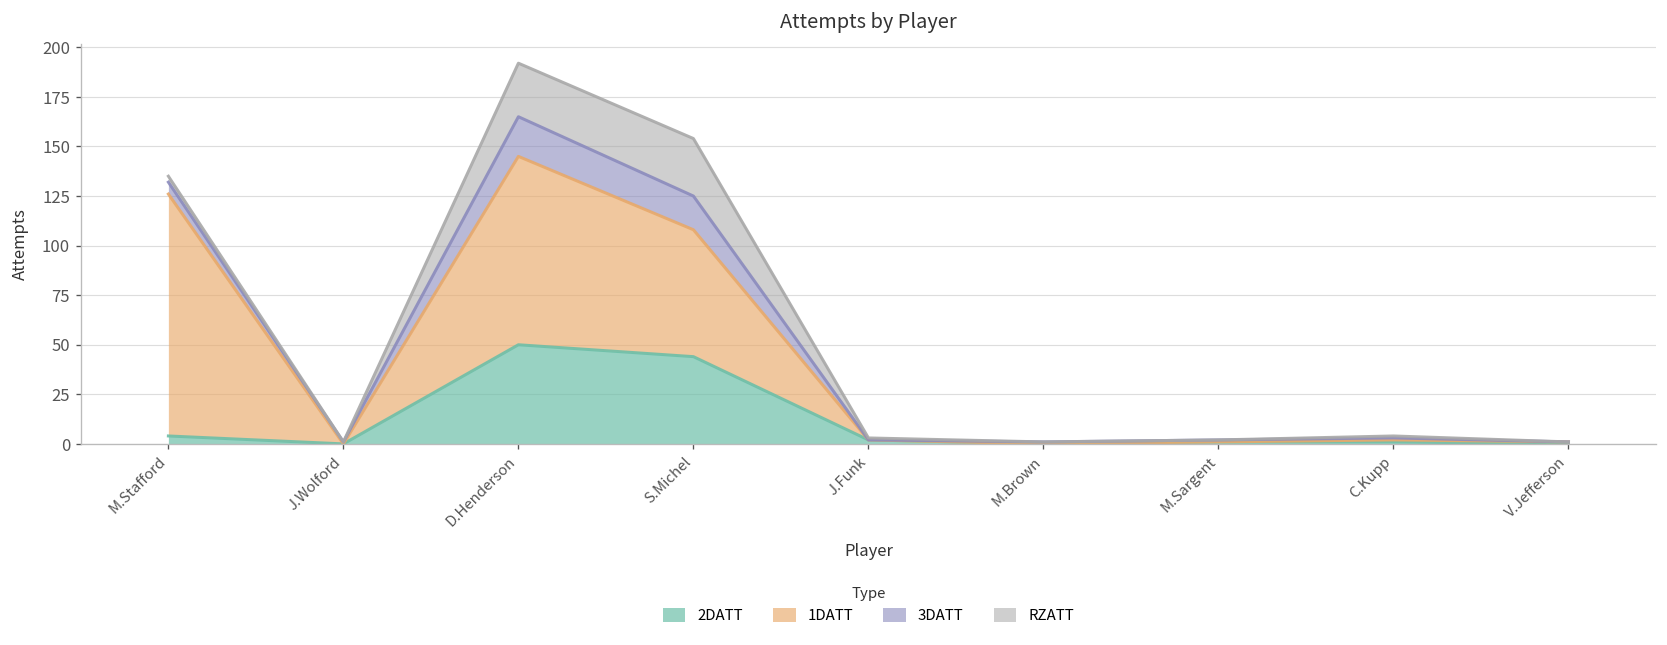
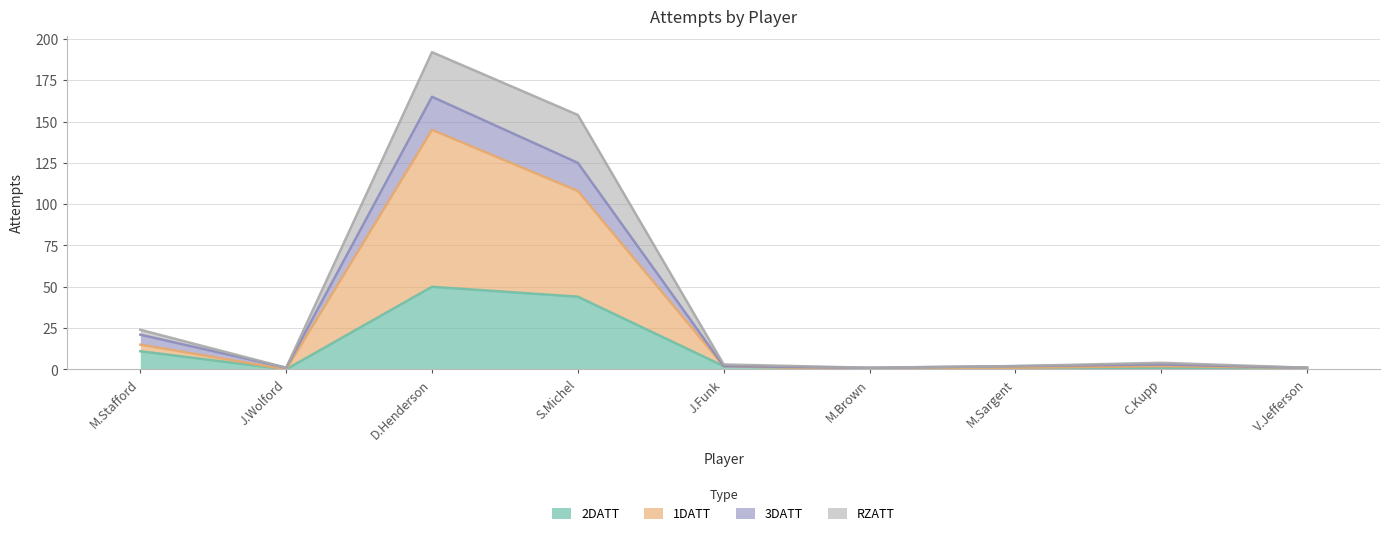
  {
    "2DATT": {
-     "M.Stafford": 4,
+     "M.Stafford": 11,
      "D.Henderson": 50,
      "S.Michel": 44
    },
    "1DATT": {
-     "M.Stafford": 122,
+     "M.Stafford": 4,
      "D.Henderson": 95,
      "S.Michel": 64
    }
  }
